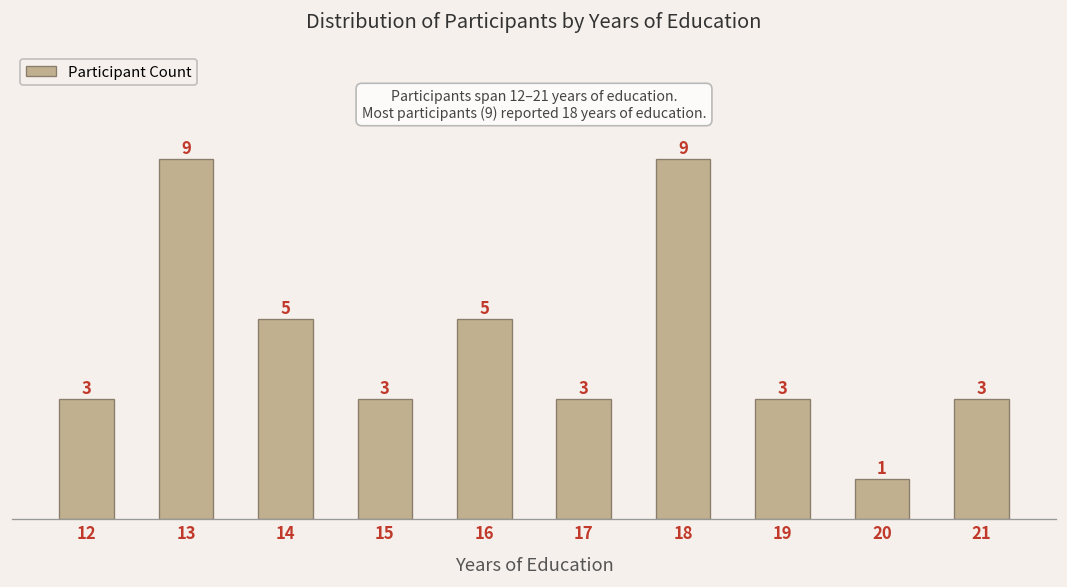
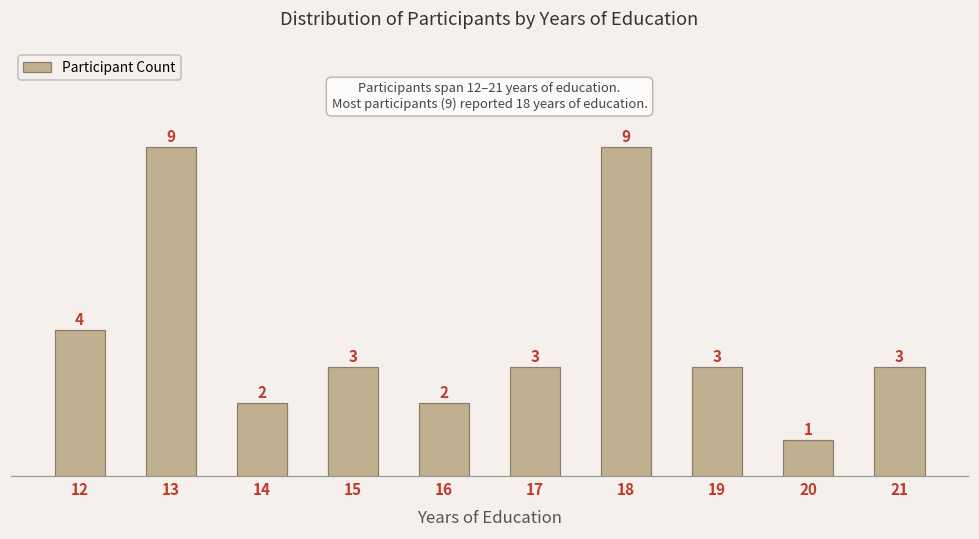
  {
-   "12": 3,
+   "12": 4,
    "13": 9,
-   "14": 5,
+   "14": 2,
    "15": 3,
-   "16": 5,
+   "16": 2,
    "17": 3,
    "18": 9,
    "19": 3,
    "20": 1,
    "21": 3
  }
